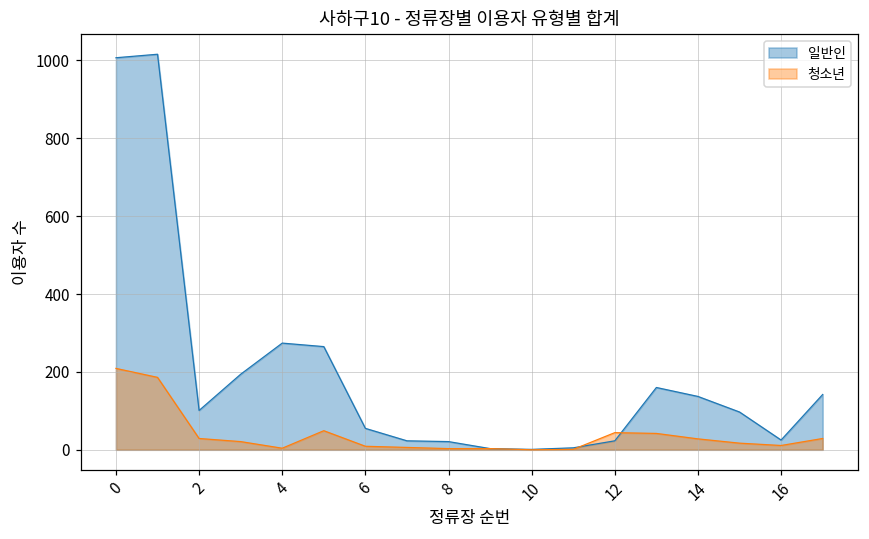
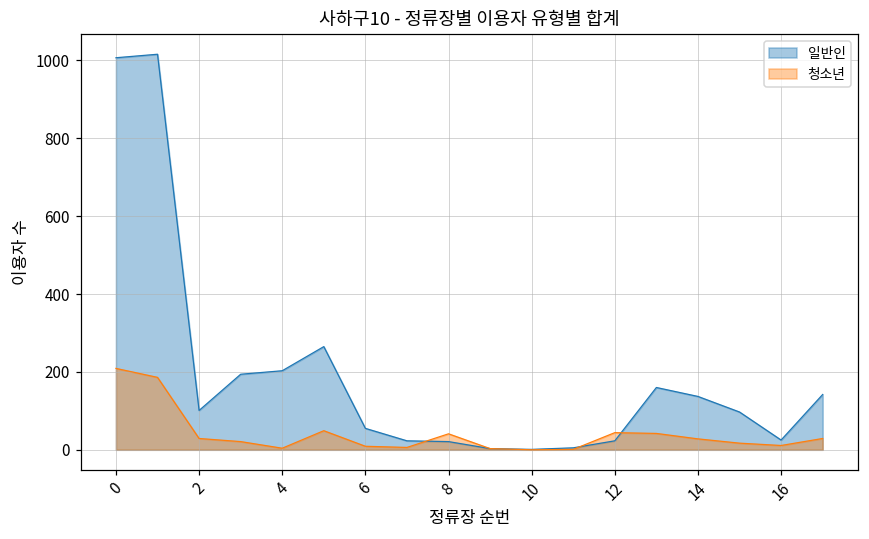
  {
    "일반인": {
      "0": 1010,
      "2": 100,
-     "4": 270,
+     "4": 200,
      "6": 60,
      "8": 20,
      "12": 20,
      "14": 140,
      "16": 30
    },
    "청소년": {
      "0": 210,
      "2": 30,
      "4": 0,
      "6": 10,
-     "8": 0,
+     "8": 40,
      "12": 40,
      "14": 30,
      "16": 10
    }
  }
